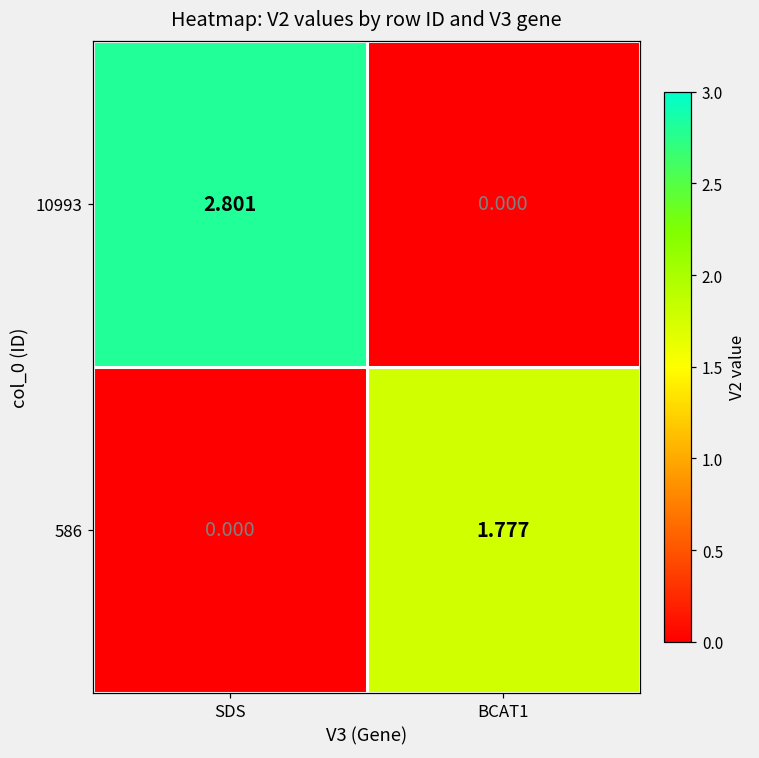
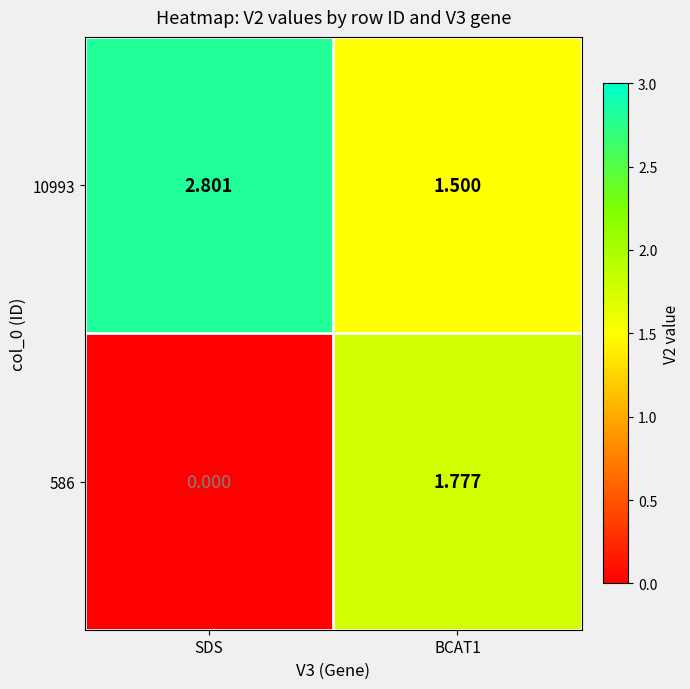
  {
    "10993": {
      "SDS": 2.801,
-     "BCAT1": 0.000
+     "BCAT1": 1.500
    },
    "586": {
      "SDS": 0.000,
      "BCAT1": 1.777
    }
  }
